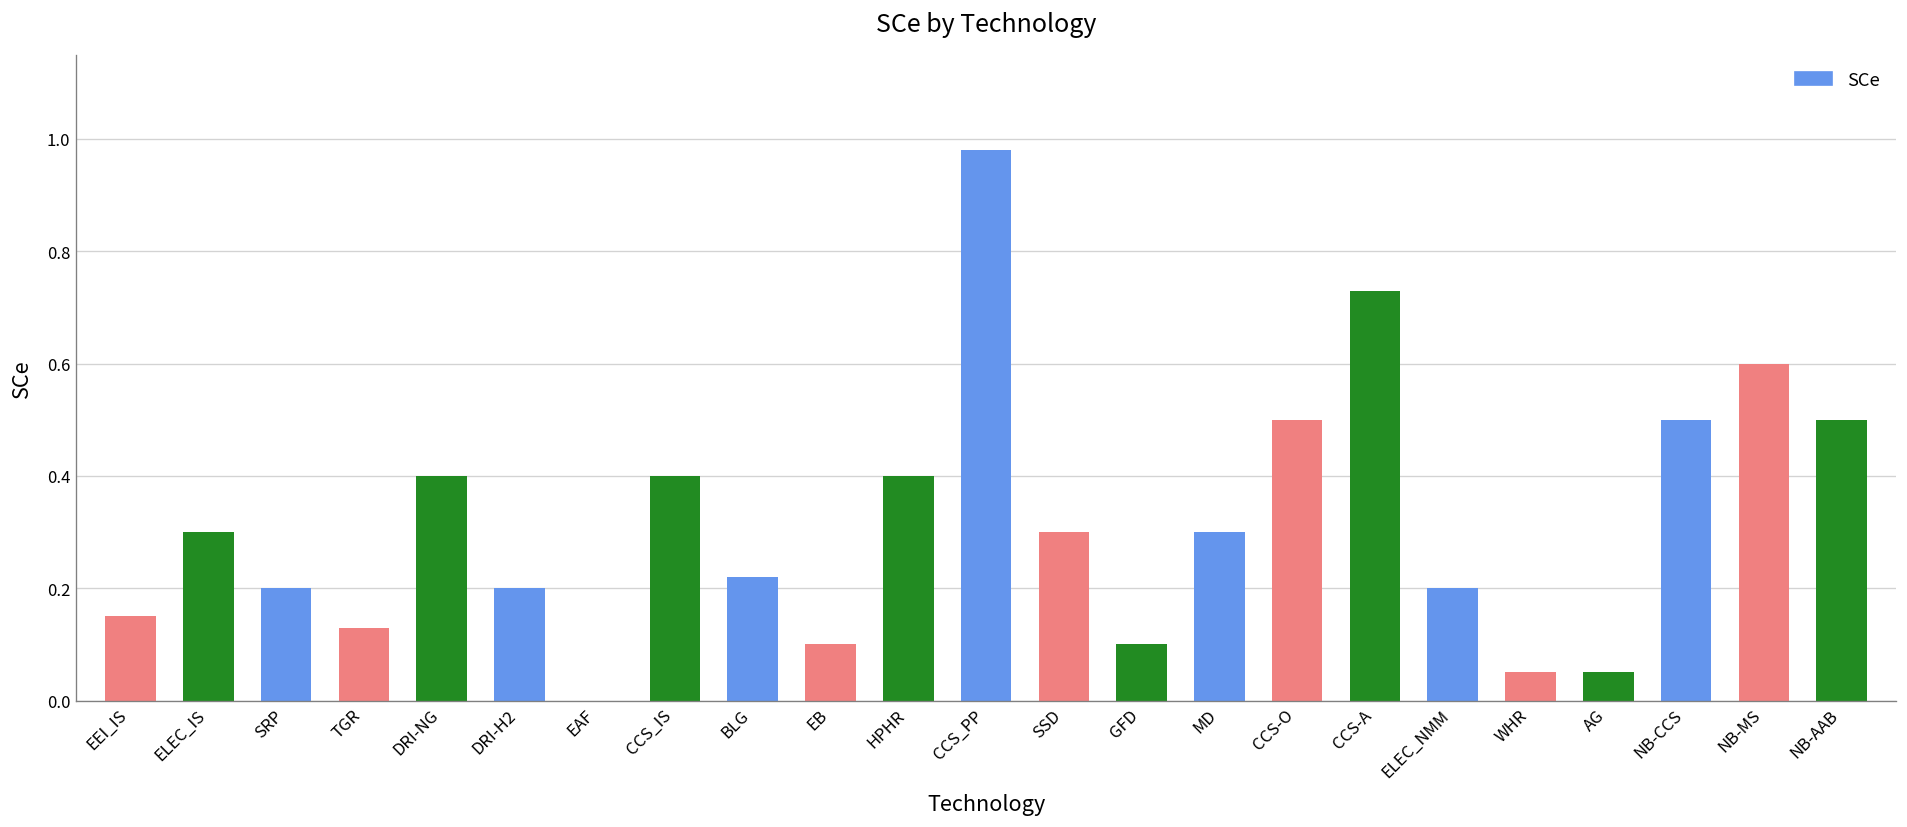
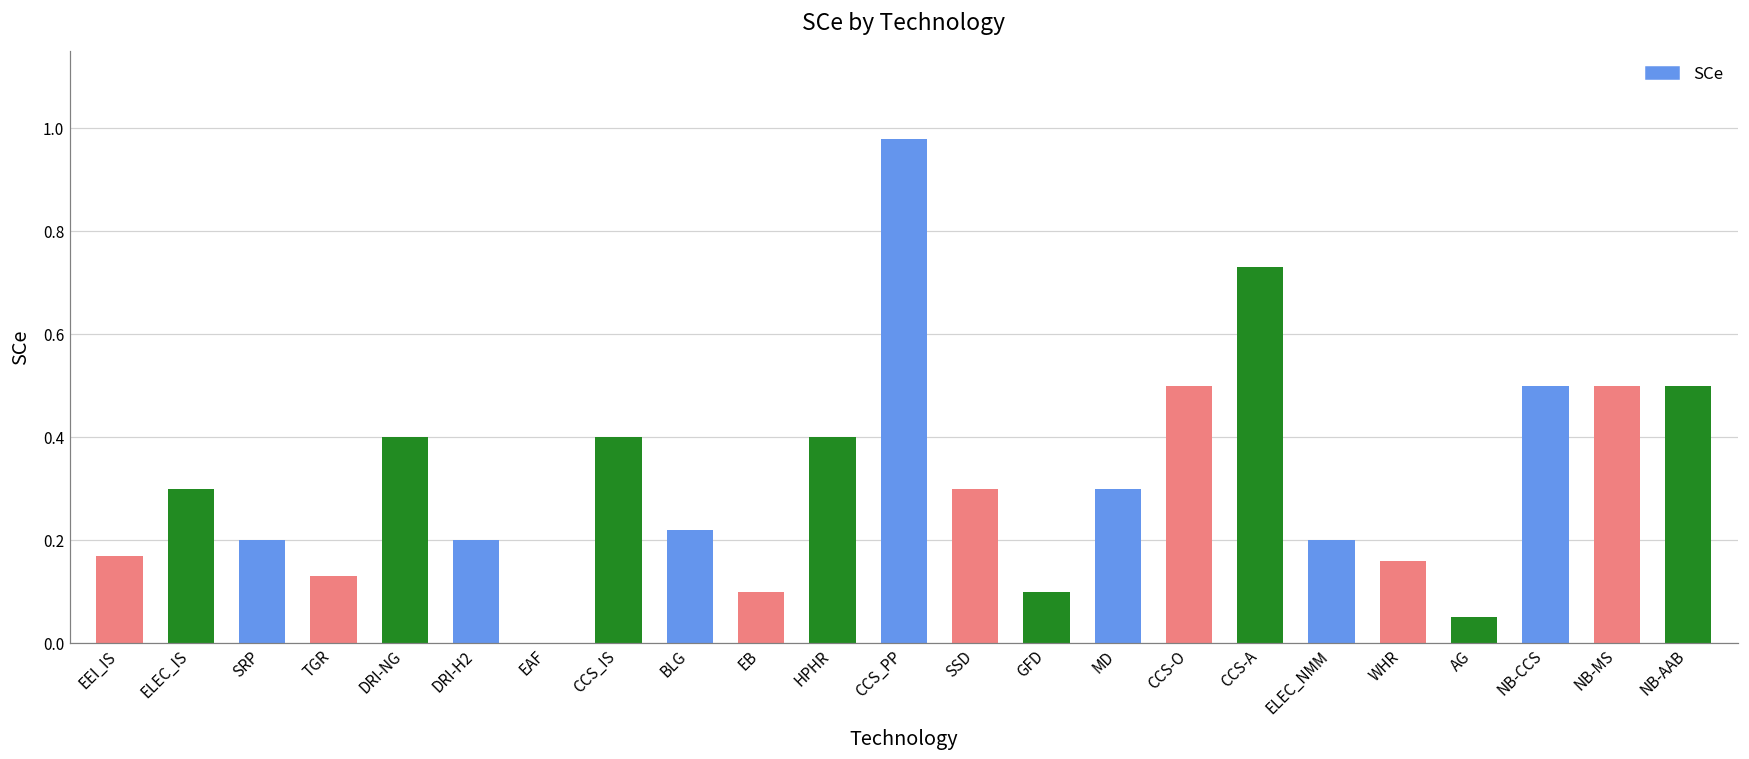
  {
-   "EEI_IS": 0.15,
+   "EEI_IS": 0.17,
    "ELEC_IS": 0.30,
    "SRP": 0.20,
    "TGR": 0.13,
    "DRI-NG": 0.40,
    "DRI-H2": 0.20,
    "EAF": 0.00,
    "CCS_IS": 0.40,
    "BLG": 0.22,
    "EB": 0.10,
    "HPHR": 0.40,
    "CCS_PP": 0.98,
    "SSD": 0.30,
    "GFD": 0.10,
    "MD": 0.30,
    "CCS-O": 0.50,
    "CCS-A": 0.73,
    "ELEC_NMM": 0.20,
-   "WHR": 0.05,
+   "WHR": 0.16,
    "AG": 0.05,
    "NB-CCS": 0.50,
-   "NB-MS": 0.6,
+   "NB-MS": 0.5,
    "NB-AAB": 0.50
  }
